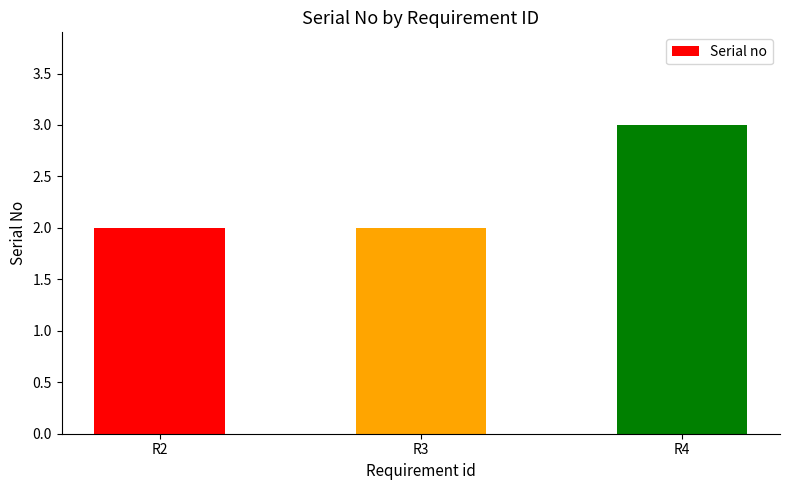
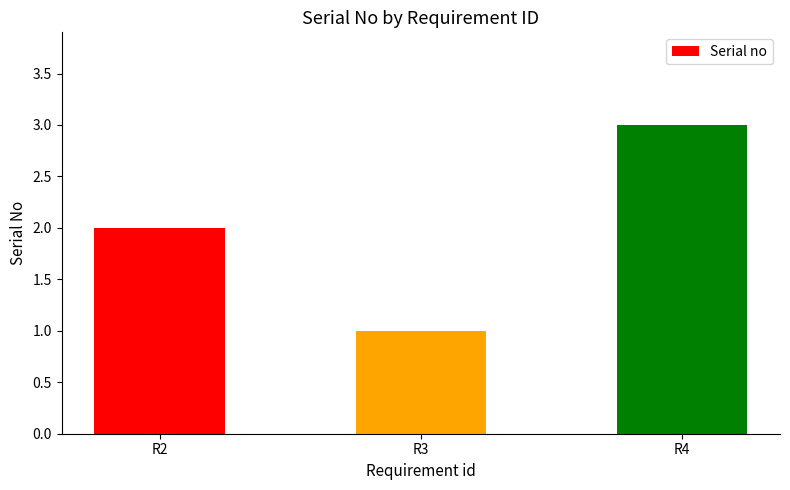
  {
    "R2": 2,
-   "R3": 2,
+   "R3": 1,
    "R4": 3
  }
